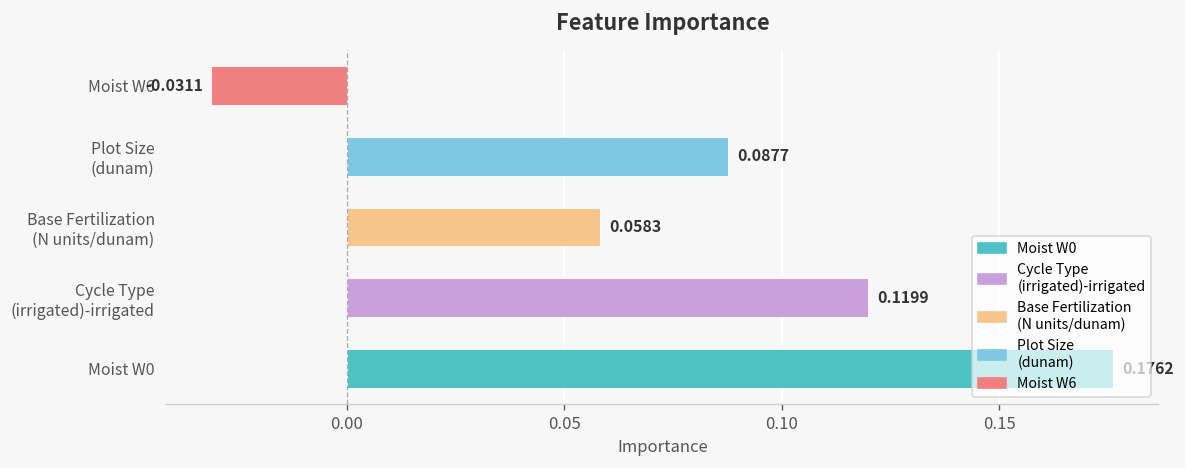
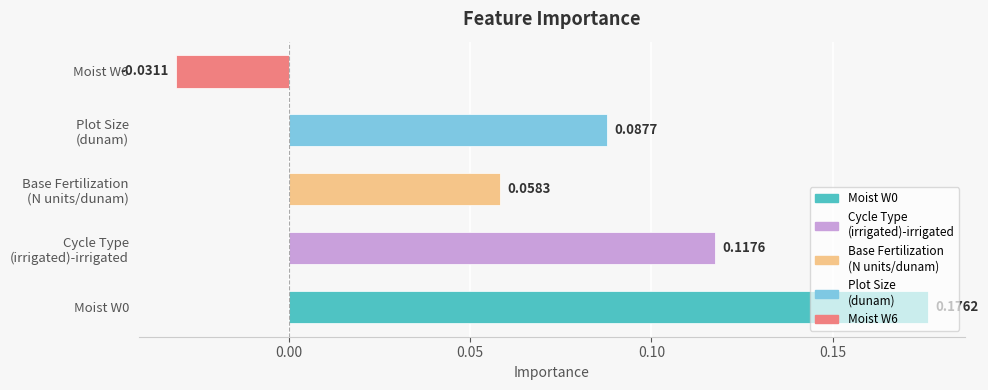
  {
    "Moist W6": -0.0311,
    "Plot Size (dunam)": 0.0877,
    "Base Fertilization (N units/dunam)": 0.0583,
-   "Cycle Type (irrigated)-irrigated": 0.1199
+   "Cycle Type (irrigated)-irrigated": 0.1176
  }
